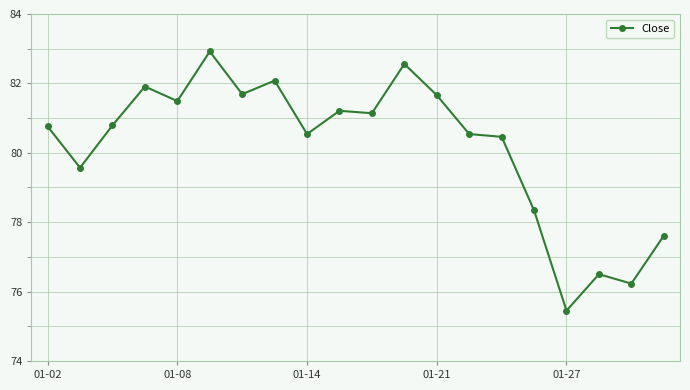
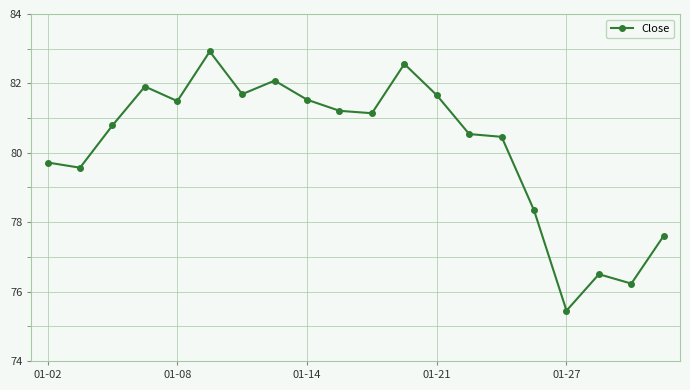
  {
-   "01-02": 80.8,
+   "01-02": 79.7,
    "01-08": 81.5,
-   "01-14": 80.5,
+   "01-14": 81.5,
    "01-21": 81.7,
    "01-27": 75.5
  }
